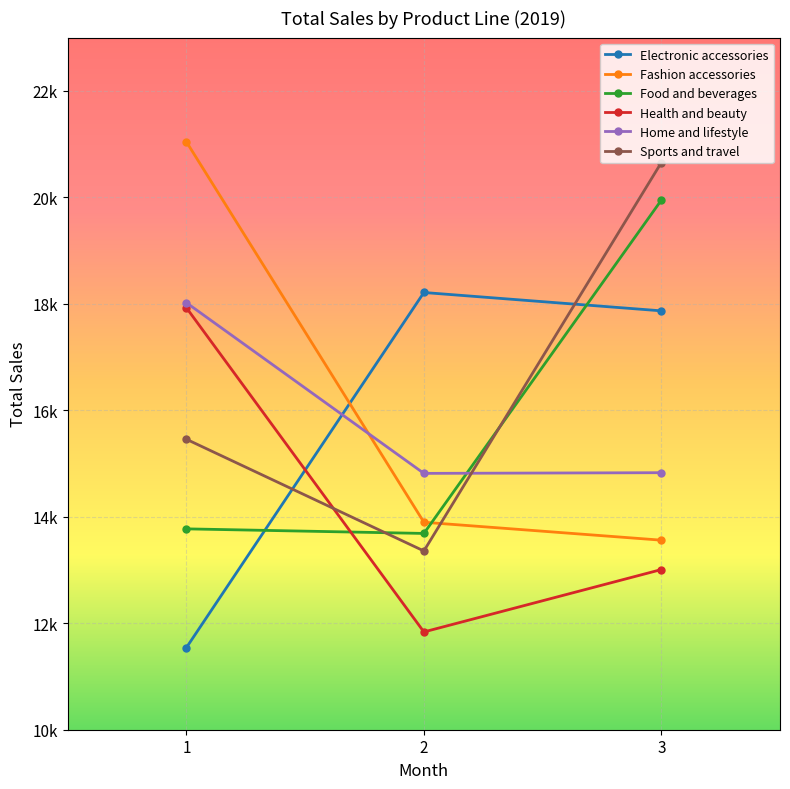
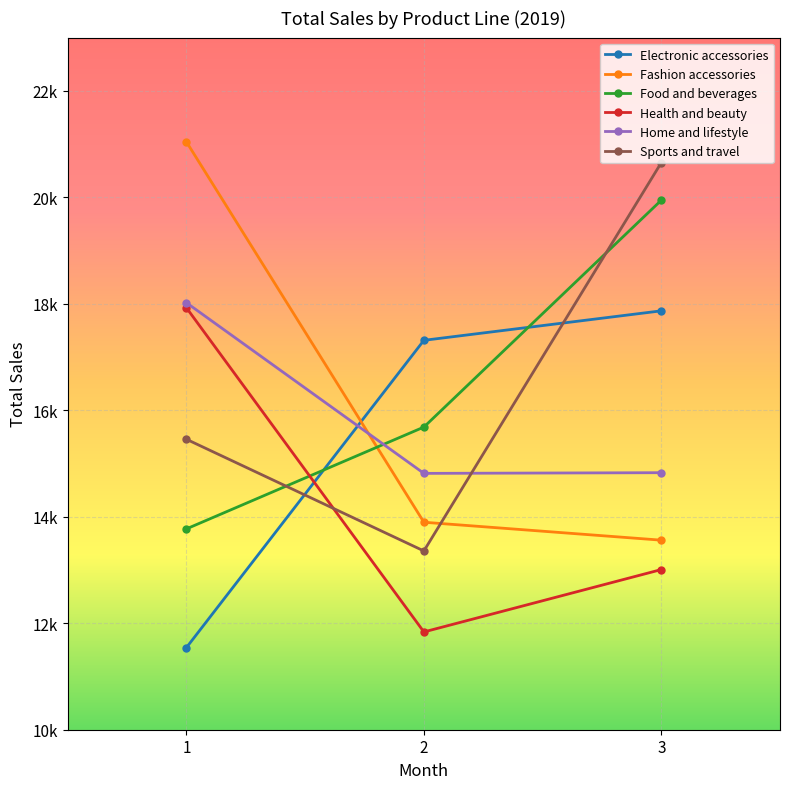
  {
    "Electronic accessories": {
      "1": 11500,
-     "2": 18200,
+     "2": 17300,
      "3": 17900
    },
    "Fashion accessories": {
      "1": 21000,
      "2": 13900,
      "3": 13600
    },
    "Food and beverages": {
      "1": 13800,
-     "2": 13700,
+     "2": 15700,
      "3": 19900
    },
    "Health and beauty": {
      "1": 17900,
      "2": 11800,
      "3": 13000
    },
    "Home and lifestyle": {
      "1": 18000,
      "2": 14800,
      "3": 14800
    },
    "Sports and travel": {
      "1": 15500,
      "2": 13400
    }
  }
